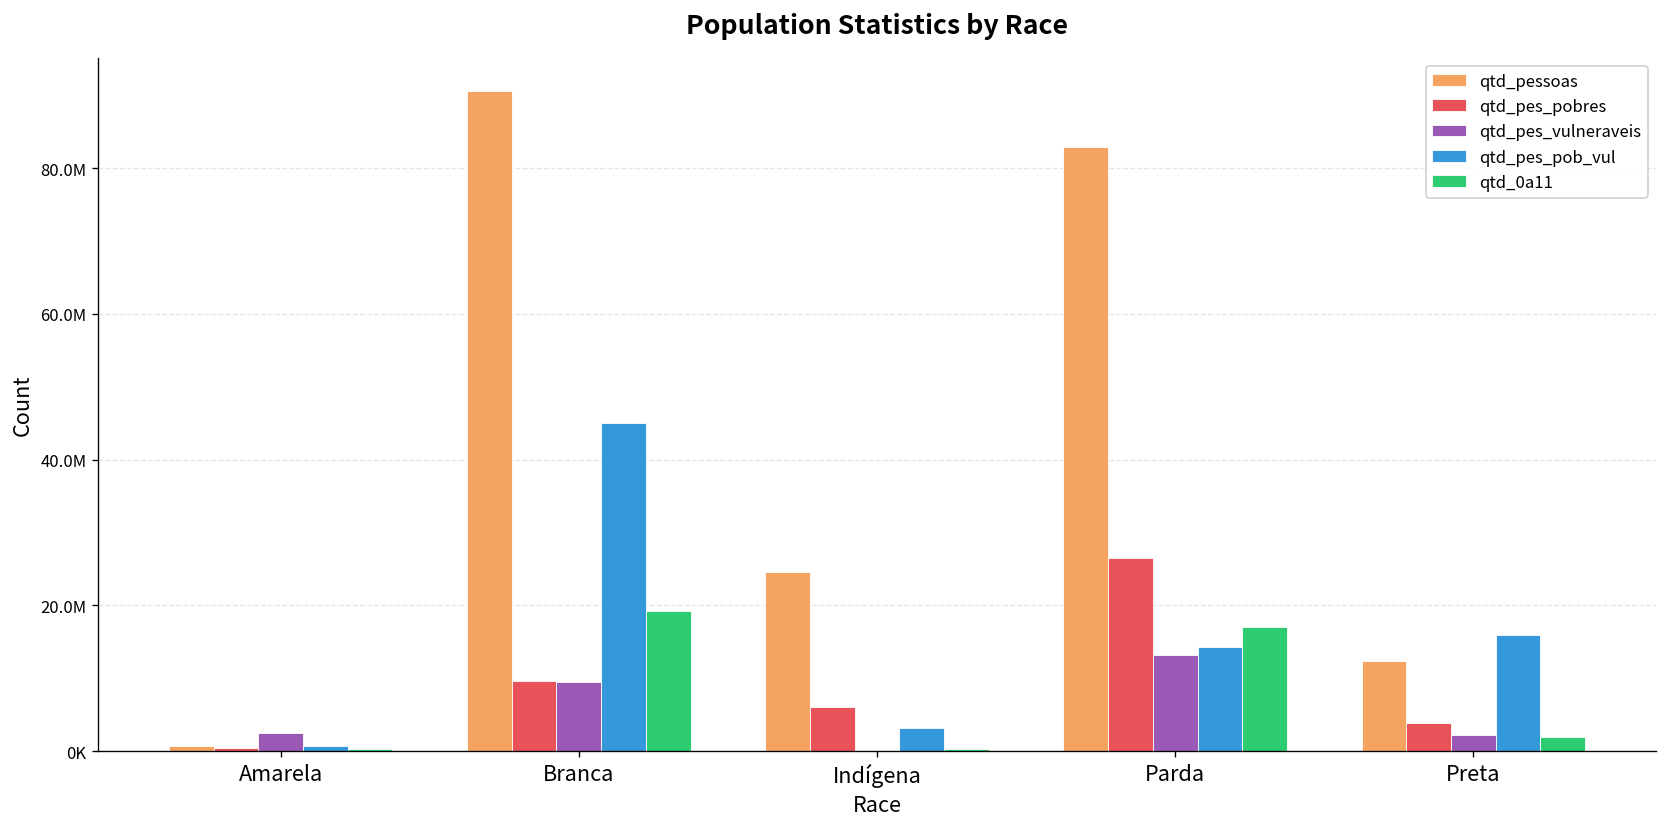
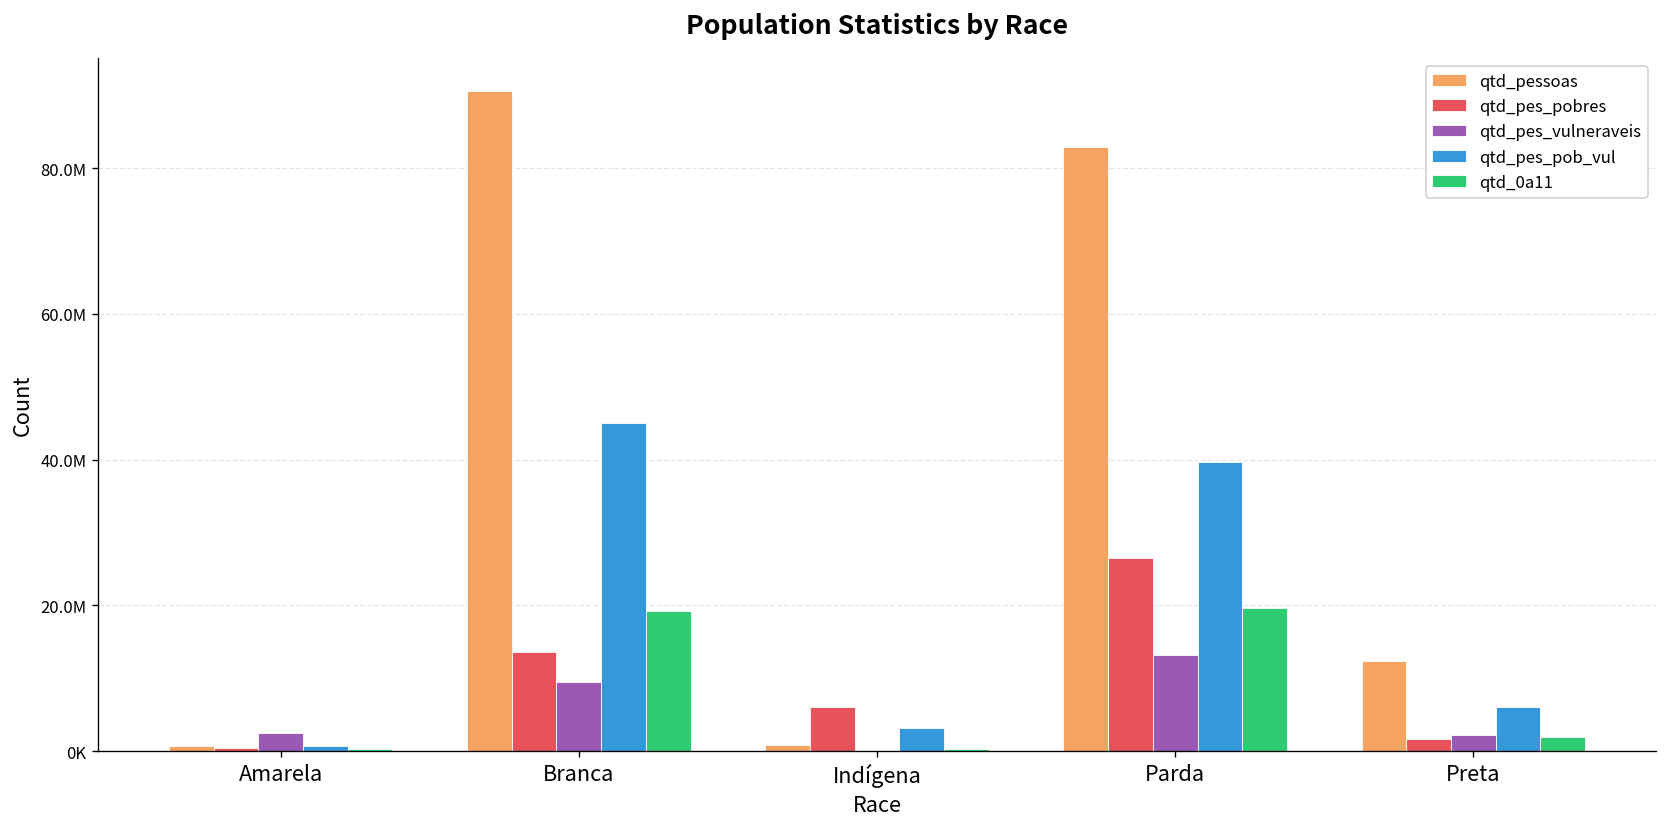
  {
    "qtd_pessoas": {
      "Amarela": 1000000,
      "Branca": 91000000,
-     "Indígena": 25000000,
+     "Indígena": 1000000,
      "Parda": 83000000,
      "Preta": 12000000
    },
    "qtd_pes_pobres": {
      "Amarela": 0,
-     "Branca": 10000000,
+     "Branca": 14000000,
      "Indígena": 6000000,
      "Parda": 27000000,
-     "Preta": 4000000
+     "Preta": 2000000
    },
    "qtd_pes_vulneraveis": {
      "Amarela": 3000000,
      "Branca": 10000000,
      "Parda": 13000000,
      "Preta": 2000000
    },
    "qtd_pes_pob_vul": {
      "Amarela": 1000000,
      "Branca": 45000000,
      "Indígena": 3000000,
-     "Parda": 14000000,
-     "Preta": 16000000
+     "Parda": 40000000,
+     "Preta": 6000000
    },
    "qtd_0a11": {
      "Branca": 19000000,
-     "Parda": 17000000,
+     "Parda": 20000000,
      "Preta": 2000000
    }
  }
